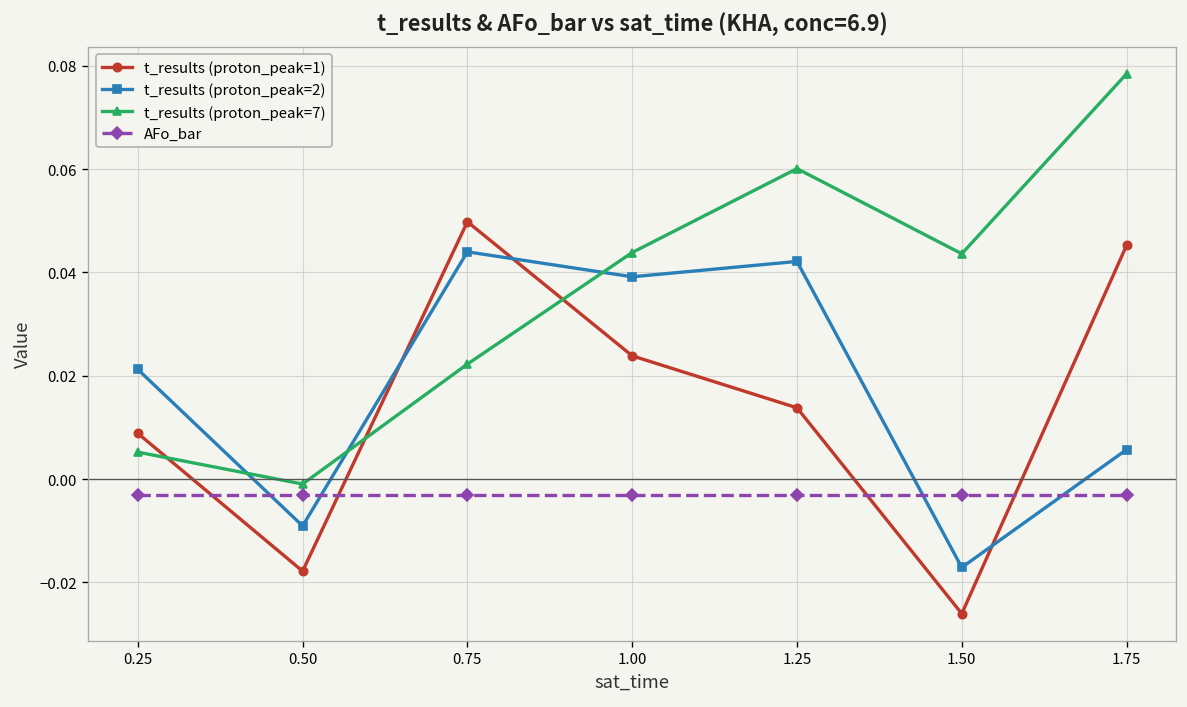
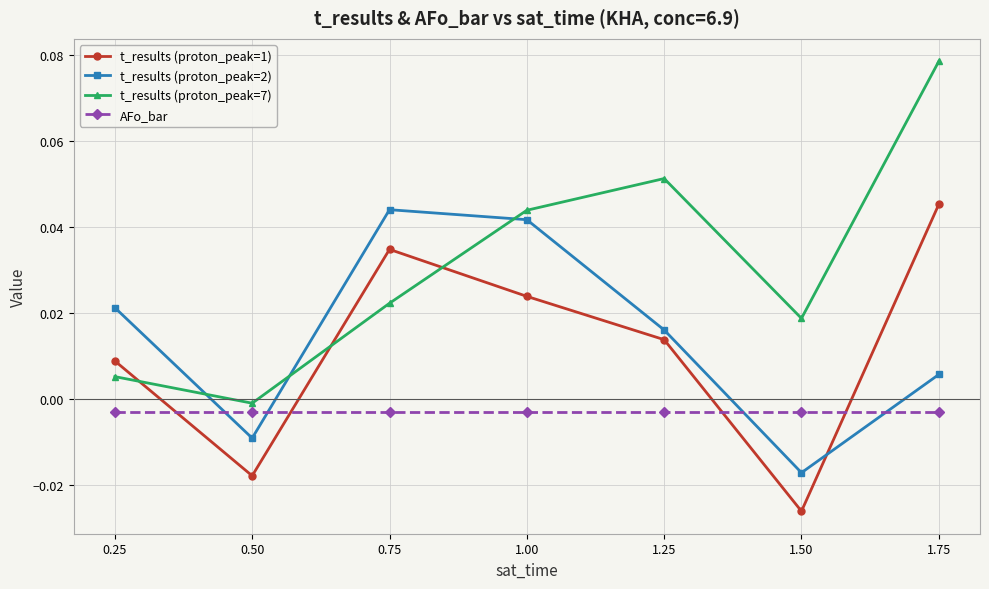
  {
    "t_results (proton_peak=1)": {
      "0.25": 0.009,
      "0.50": -0.018,
-     "0.75": 0.050,
+     "0.75": 0.035,
      "1.00": 0.024,
      "1.25": 0.014,
      "1.50": -0.026,
      "1.75": 0.045
    },
    "t_results (proton_peak=2)": {
      "0.25": 0.021,
      "0.50": -0.009,
      "0.75": 0.044,
-     "1.00": 0.039,
-     "1.25": 0.042,
+     "1.00": 0.042,
+     "1.25": 0.016,
      "1.50": -0.017,
      "1.75": 0.006
    },
    "t_results (proton_peak=7)": {
      "0.25": 0.005,
      "0.50": -0.001,
      "0.75": 0.022,
      "1.00": 0.044,
-     "1.25": 0.060,
-     "1.50": 0.044,
+     "1.25": 0.051,
+     "1.50": 0.019,
      "1.75": 0.078
    },
    "AFo_bar": {
      "0.25": -0.003,
      "0.50": -0.003,
      "0.75": -0.003,
      "1.00": -0.003,
      "1.25": -0.003,
      "1.50": -0.003,
      "1.75": -0.003
    }
  }
